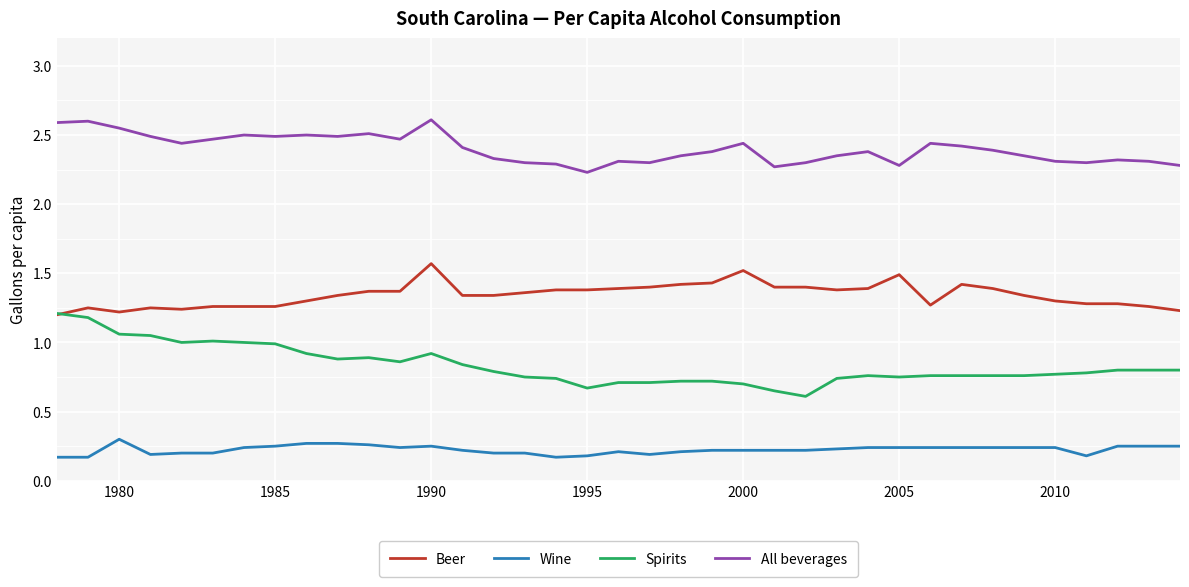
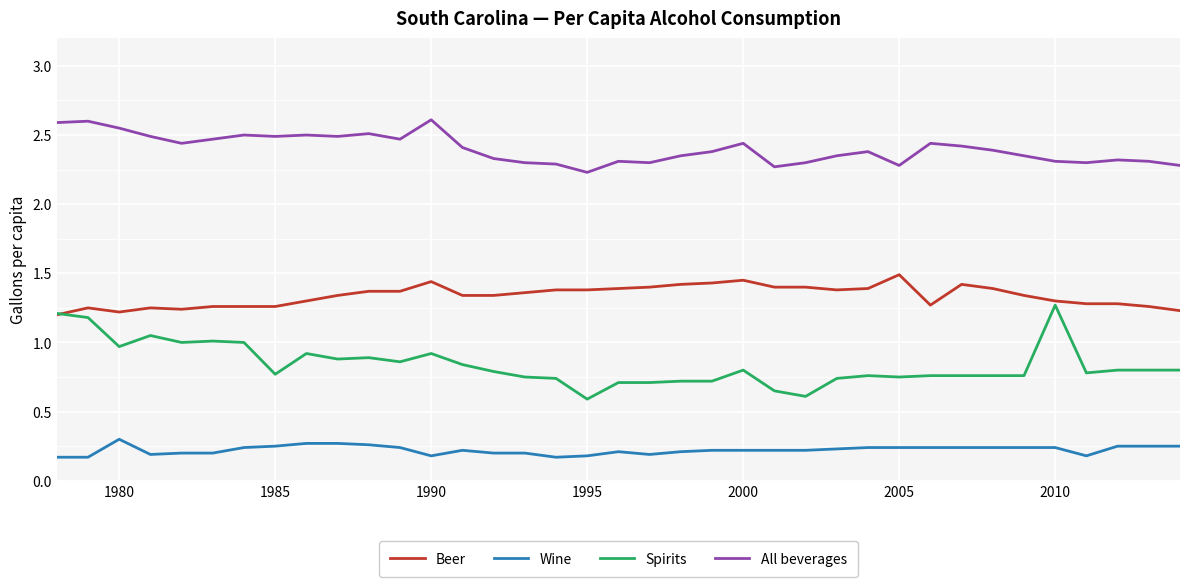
  {
    "Beer": {
      "1980": 1.22,
      "1985": 1.26,
-     "1990": 1.57,
+     "1990": 1.44,
      "1995": 1.38,
-     "2000": 1.52,
+     "2000": 1.45,
      "2005": 1.49,
      "2010": 1.30
    },
    "Wine": {
      "1980": 0.30,
      "1985": 0.25,
-     "1990": 0.25,
+     "1990": 0.18,
      "1995": 0.18,
      "2000": 0.22,
      "2005": 0.24,
      "2010": 0.24
    },
    "Spirits": {
-     "1980": 1.06,
-     "1985": 0.99,
+     "1980": 0.97,
+     "1985": 0.77,
      "1990": 0.92,
-     "1995": 0.67,
-     "2000": 0.7,
+     "1995": 0.59,
+     "2000": 0.8,
      "2005": 0.75,
-     "2010": 0.77
+     "2010": 1.27
    },
    "All beverages": {
      "1980": 2.55,
      "1985": 2.49,
      "1990": 2.61,
      "1995": 2.23,
      "2000": 2.44,
      "2005": 2.28,
      "2010": 2.31
    }
  }
